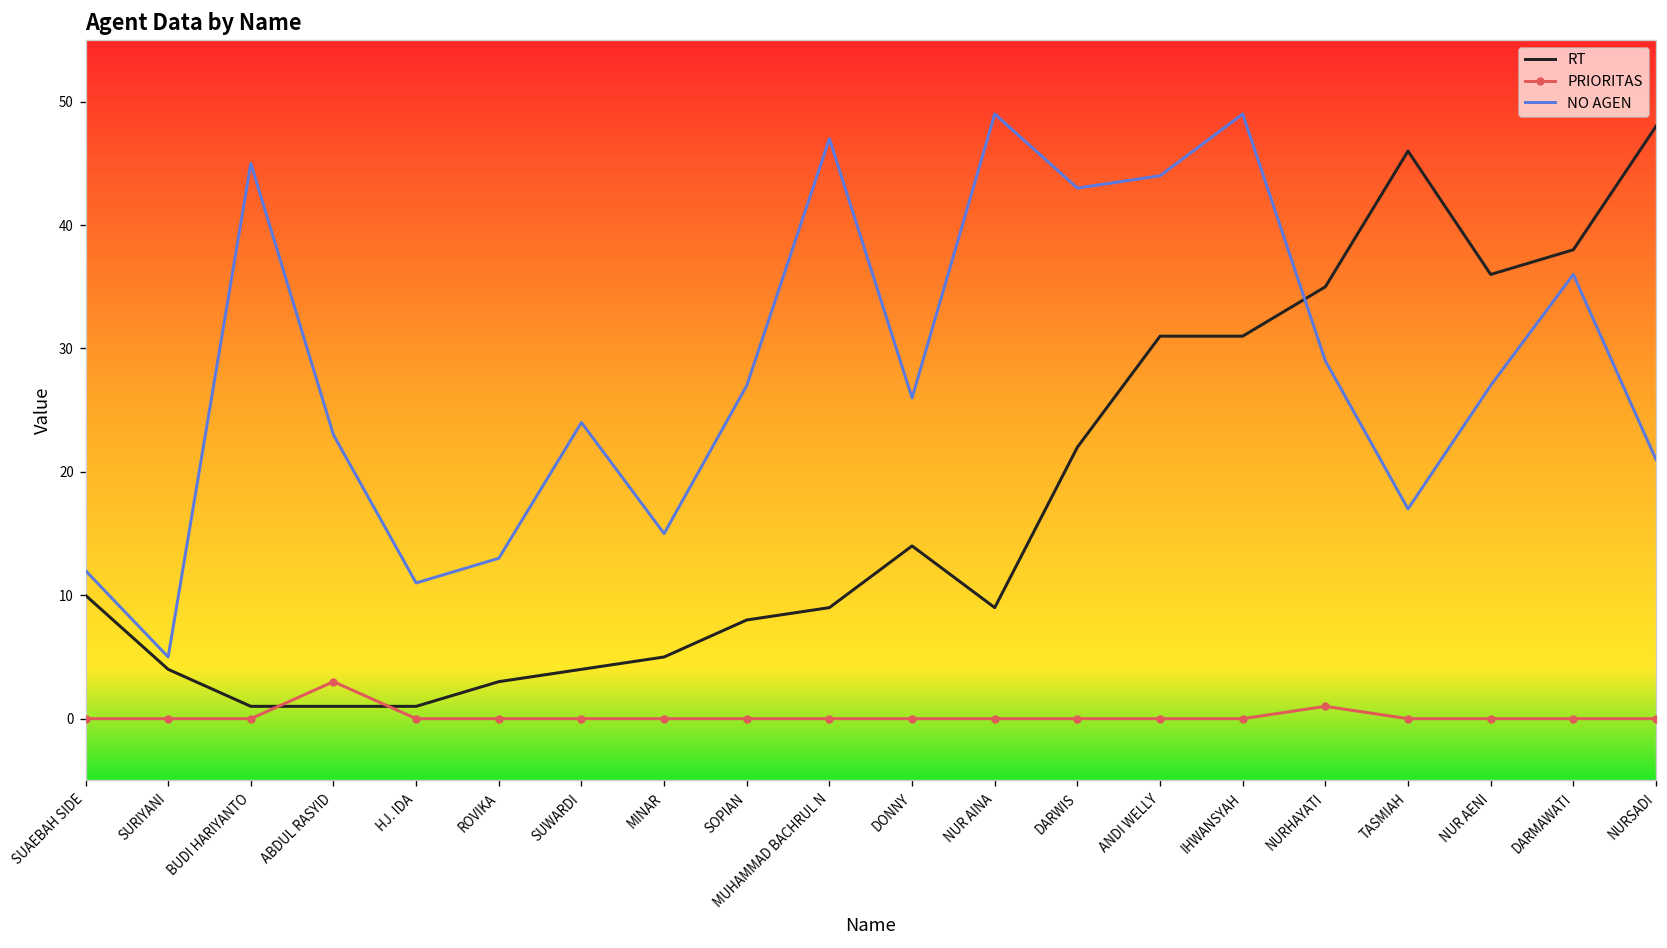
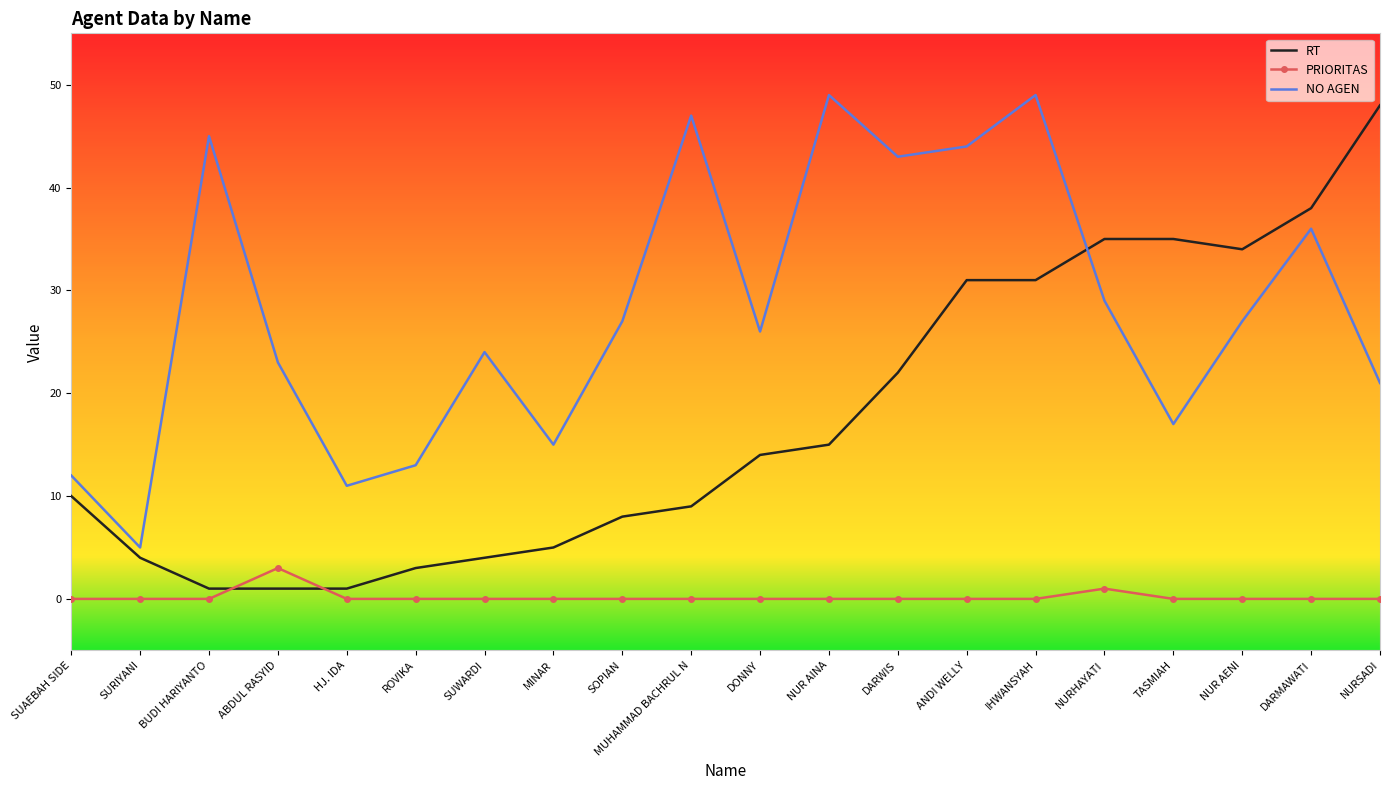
  {
    "RT": {
      "SUAEBAH SIDE": 10,
      "SURIYANI": 4,
      "BUDI HARIYANTO": 1,
      "ABDUL RASYID": 1,
      "HJ. IDA": 1,
      "ROVIKA": 3,
      "SUWARDI": 4,
      "MINAR": 5,
      "SOPIAN": 8,
      "MUHAMMAD BACHRUL N": 9,
      "DONNY": 14,
-     "NUR AINA": 9,
+     "NUR AINA": 15,
      "DARWIS": 22,
      "ANDI WELLY": 31,
      "IHWANSYAH": 31,
      "NURHAYATI": 35,
-     "TASMIAH": 46,
-     "NUR AENI": 36,
+     "TASMIAH": 35,
+     "NUR AENI": 34,
      "DARMAWATI": 38,
      "NURSADI": 48
    },
    "PRIORITAS": {
      "SUAEBAH SIDE": 0,
      "SURIYANI": 0,
      "BUDI HARIYANTO": 0,
      "ABDUL RASYID": 3,
      "HJ. IDA": 0,
      "ROVIKA": 0,
      "SUWARDI": 0,
      "MINAR": 0,
      "SOPIAN": 0,
      "MUHAMMAD BACHRUL N": 0,
      "DONNY": 0,
      "NUR AINA": 0,
      "DARWIS": 0,
      "ANDI WELLY": 0,
      "IHWANSYAH": 0,
      "NURHAYATI": 1,
      "TASMIAH": 0,
      "NUR AENI": 0,
      "DARMAWATI": 0,
      "NURSADI": 0
    },
    "NO AGEN": {
      "SUAEBAH SIDE": 12,
      "SURIYANI": 5,
      "BUDI HARIYANTO": 45,
      "ABDUL RASYID": 23,
      "HJ. IDA": 11,
      "ROVIKA": 13,
      "SUWARDI": 24,
      "MINAR": 15,
      "SOPIAN": 27,
      "MUHAMMAD BACHRUL N": 47,
      "DONNY": 26,
      "NUR AINA": 49,
      "DARWIS": 43,
      "ANDI WELLY": 44,
      "IHWANSYAH": 49,
      "NURHAYATI": 29,
      "TASMIAH": 17,
      "NUR AENI": 27,
      "DARMAWATI": 36,
      "NURSADI": 21
    }
  }
